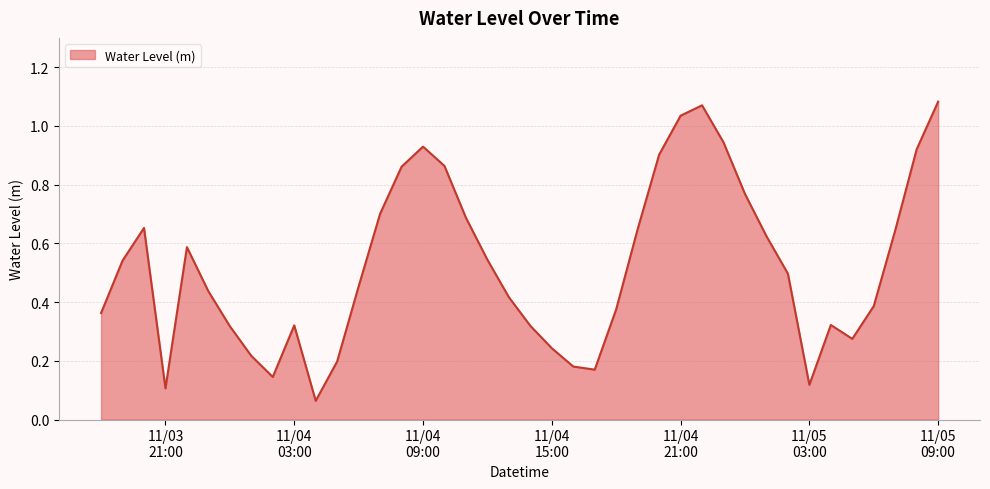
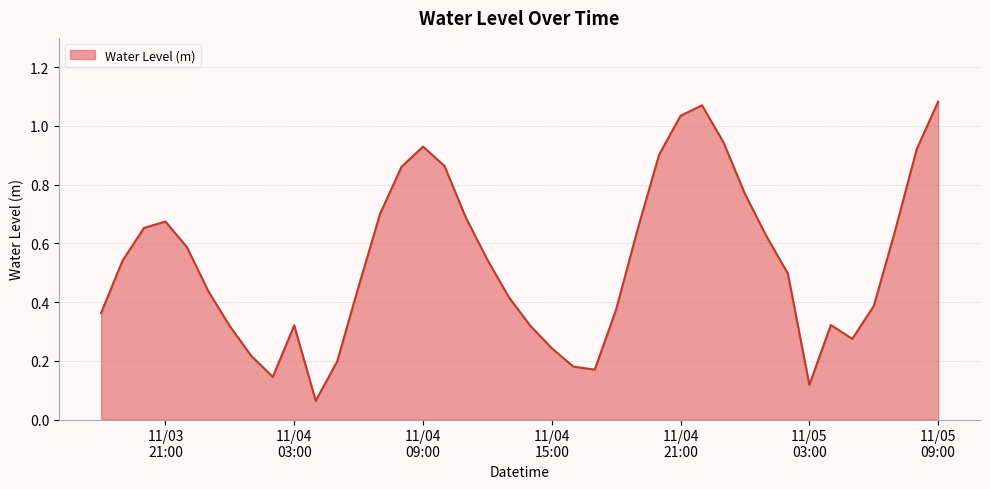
  {
-   "11/03 21:00": 0.11,
+   "11/03 21:00": 0.67,
    "11/04 03:00": 0.32,
    "11/04 09:00": 0.93,
    "11/04 15:00": 0.24,
    "11/04 21:00": 1.03,
    "11/05 03:00": 0.12,
    "11/05 09:00": 1.08
  }
